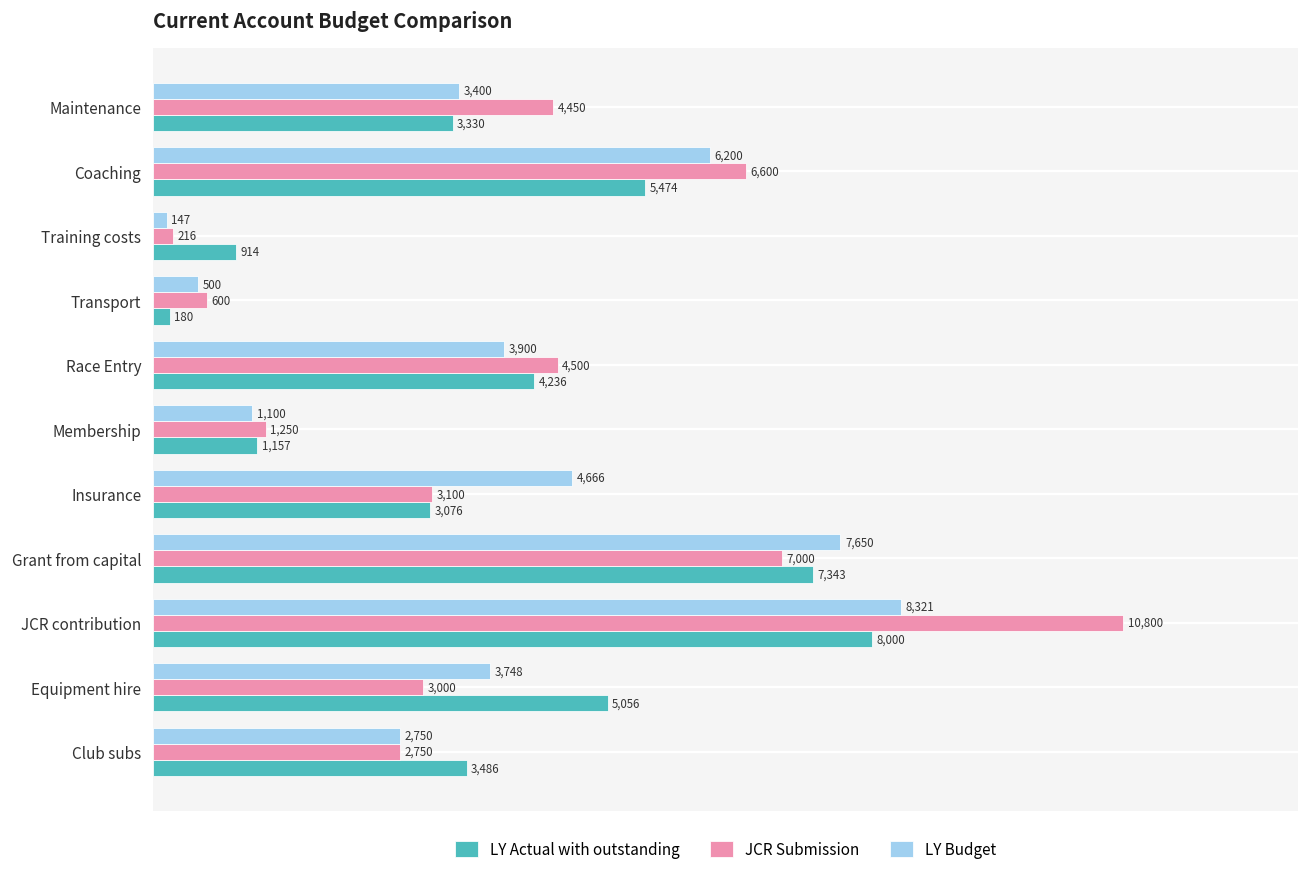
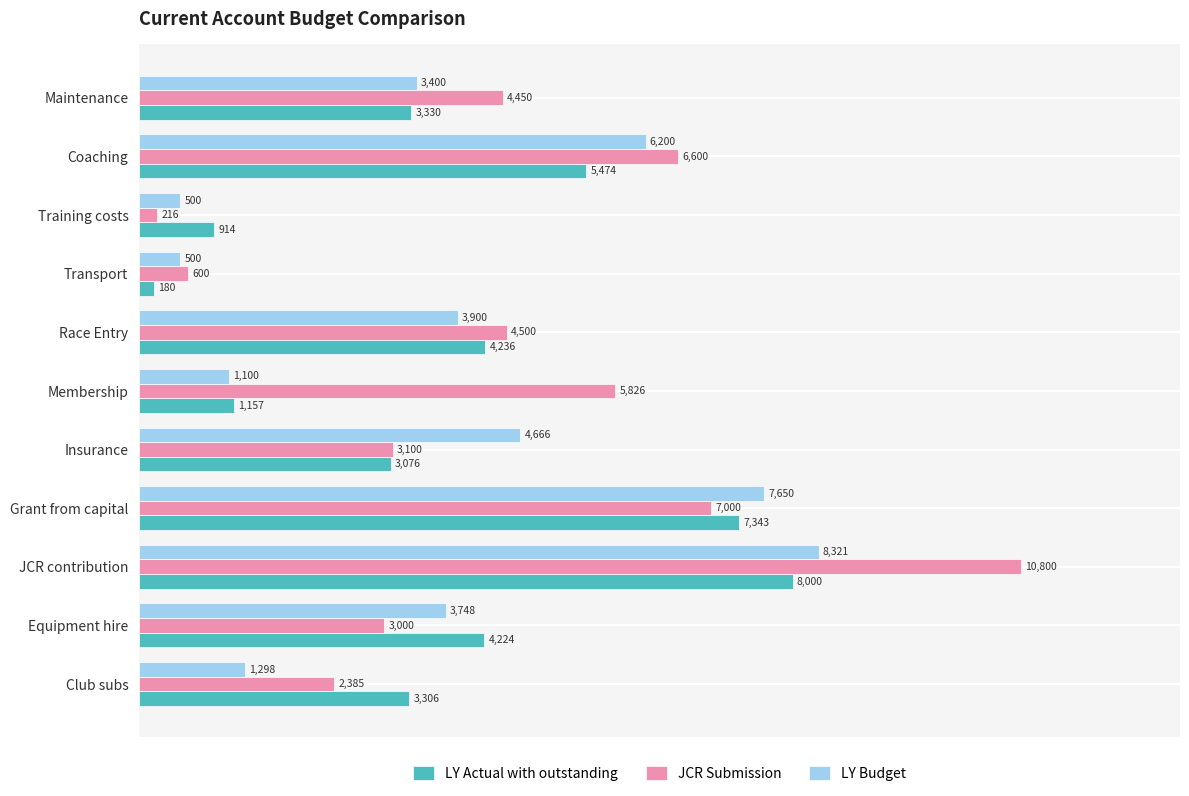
  {
    "LY Actual with outstanding": {
      "Maintenance": "3,330",
      "Coaching": "5,474",
      "Training costs": "914",
      "Transport": "180",
      "Race Entry": "4,236",
      "Membership": "1,157",
      "Insurance": "3,076",
      "Grant from capital": "7,343",
      "JCR contribution": "8,000",
-     "Equipment hire": "5,056",
-     "Club subs": "3,486"
+     "Equipment hire": "4,224",
+     "Club subs": "3,306"
    },
    "JCR Submission": {
      "Maintenance": "4,450",
      "Coaching": "6,600",
      "Training costs": "216",
      "Transport": "600",
      "Race Entry": "4,500",
-     "Membership": "1,250",
+     "Membership": "5,826",
      "Insurance": "3,100",
      "Grant from capital": "7,000",
      "JCR contribution": "10,800",
      "Equipment hire": "3,000",
-     "Club subs": "2,750"
+     "Club subs": "2,385"
    },
    "LY Budget": {
      "Maintenance": "3,400",
      "Coaching": "6,200",
-     "Training costs": "147",
+     "Training costs": "500",
      "Transport": "500",
      "Race Entry": "3,900",
      "Membership": "1,100",
      "Insurance": "4,666",
      "Grant from capital": "7,650",
      "JCR contribution": "8,321",
      "Equipment hire": "3,748",
-     "Club subs": "2,750"
+     "Club subs": "1,298"
    }
  }
